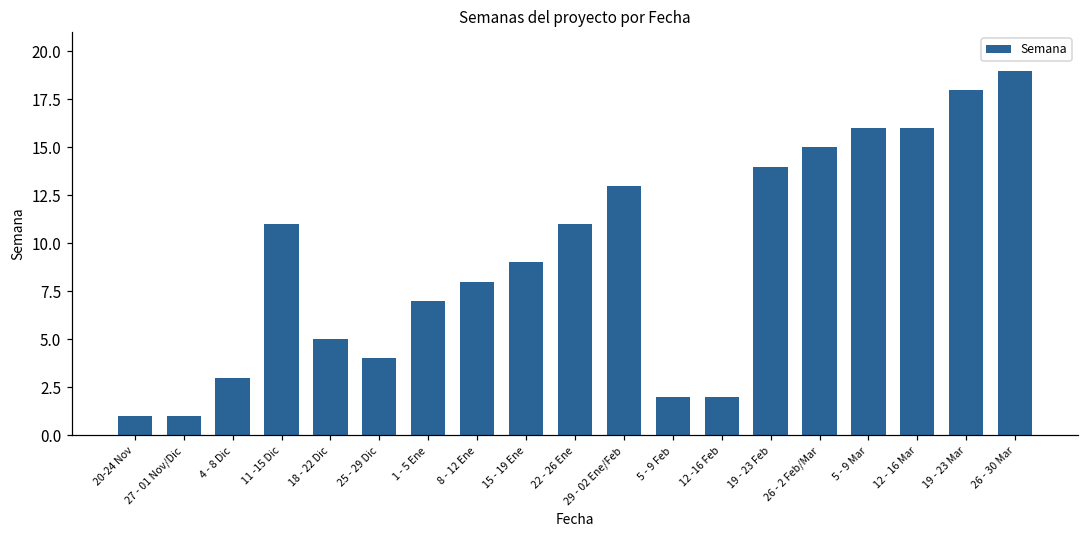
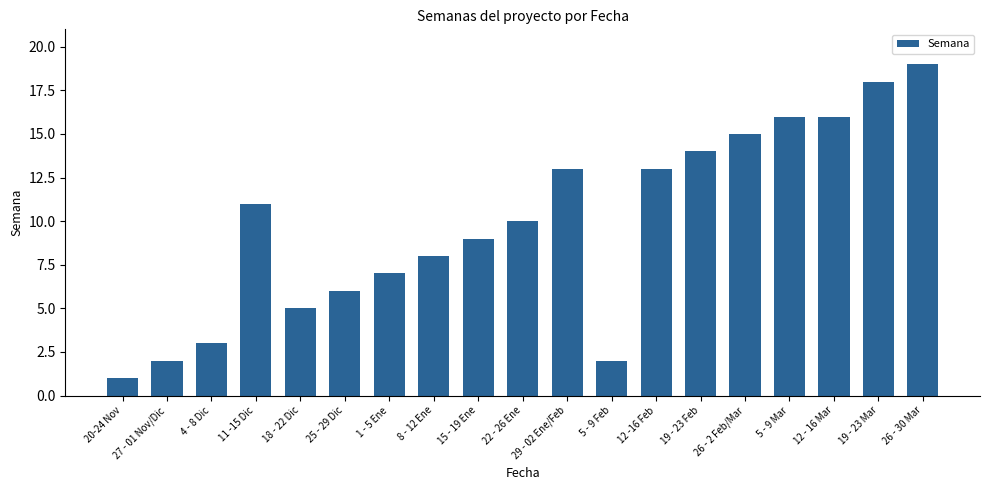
  {
    "20-24 Nov": 1,
-   "27 - 01 Nov/Dic": 1,
+   "27 - 01 Nov/Dic": 2,
    "4 - 8 Dic": 3,
    "11 -15 Dic": 11,
    "18 - 22 Dic": 5,
-   "25 - 29 Dic": 4,
+   "25 - 29 Dic": 6,
    "1 - 5 Ene": 7,
    "8 - 12 Ene": 8,
    "15 - 19 Ene": 9,
-   "22 - 26 Ene": 11,
+   "22 - 26 Ene": 10,
    "29 - 02 Ene/Feb": 13,
    "5 - 9 Feb": 2,
-   "12 -16 Feb": 2,
+   "12 -16 Feb": 13,
    "19 - 23 Feb": 14,
    "26 - 2 Feb/Mar": 15,
    "5 - 9 Mar": 16,
    "12 - 16 Mar": 16,
    "19 - 23 Mar": 18,
    "26 - 30 Mar": 19
  }
